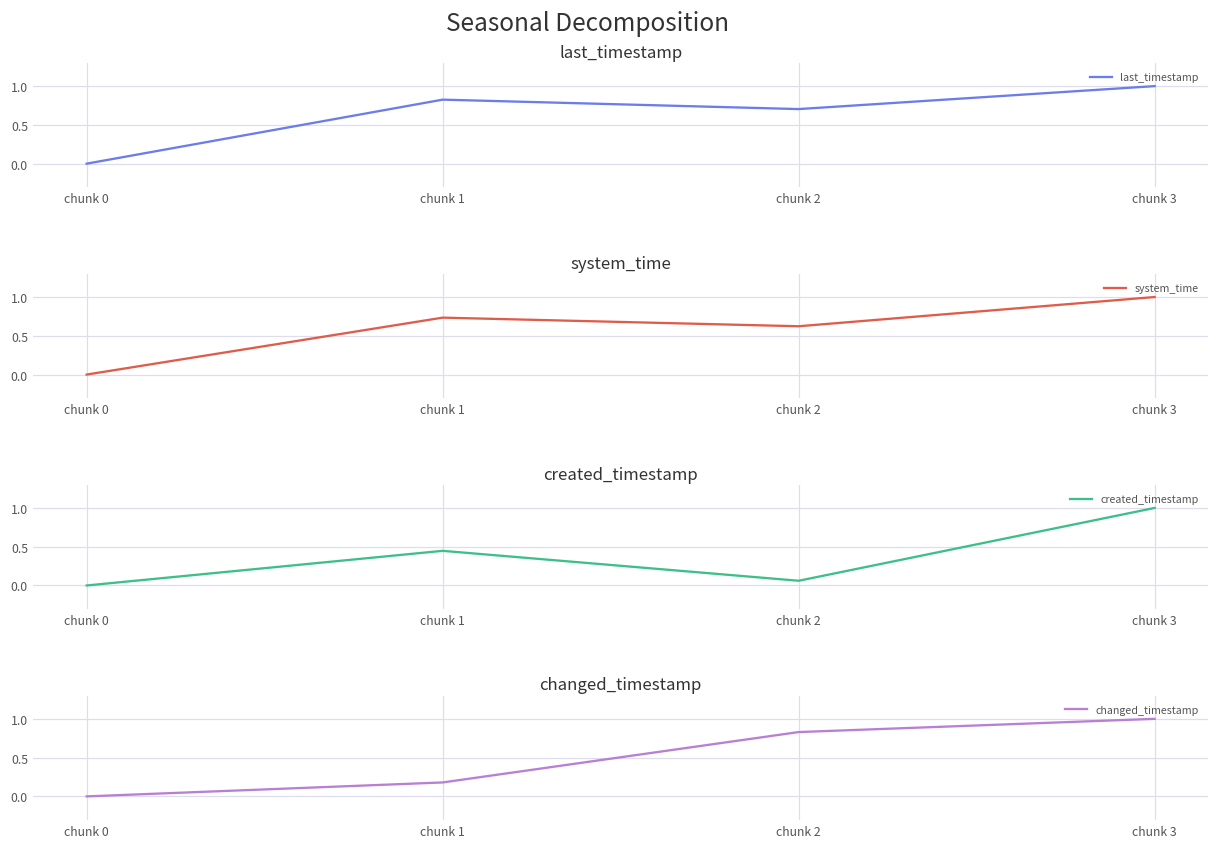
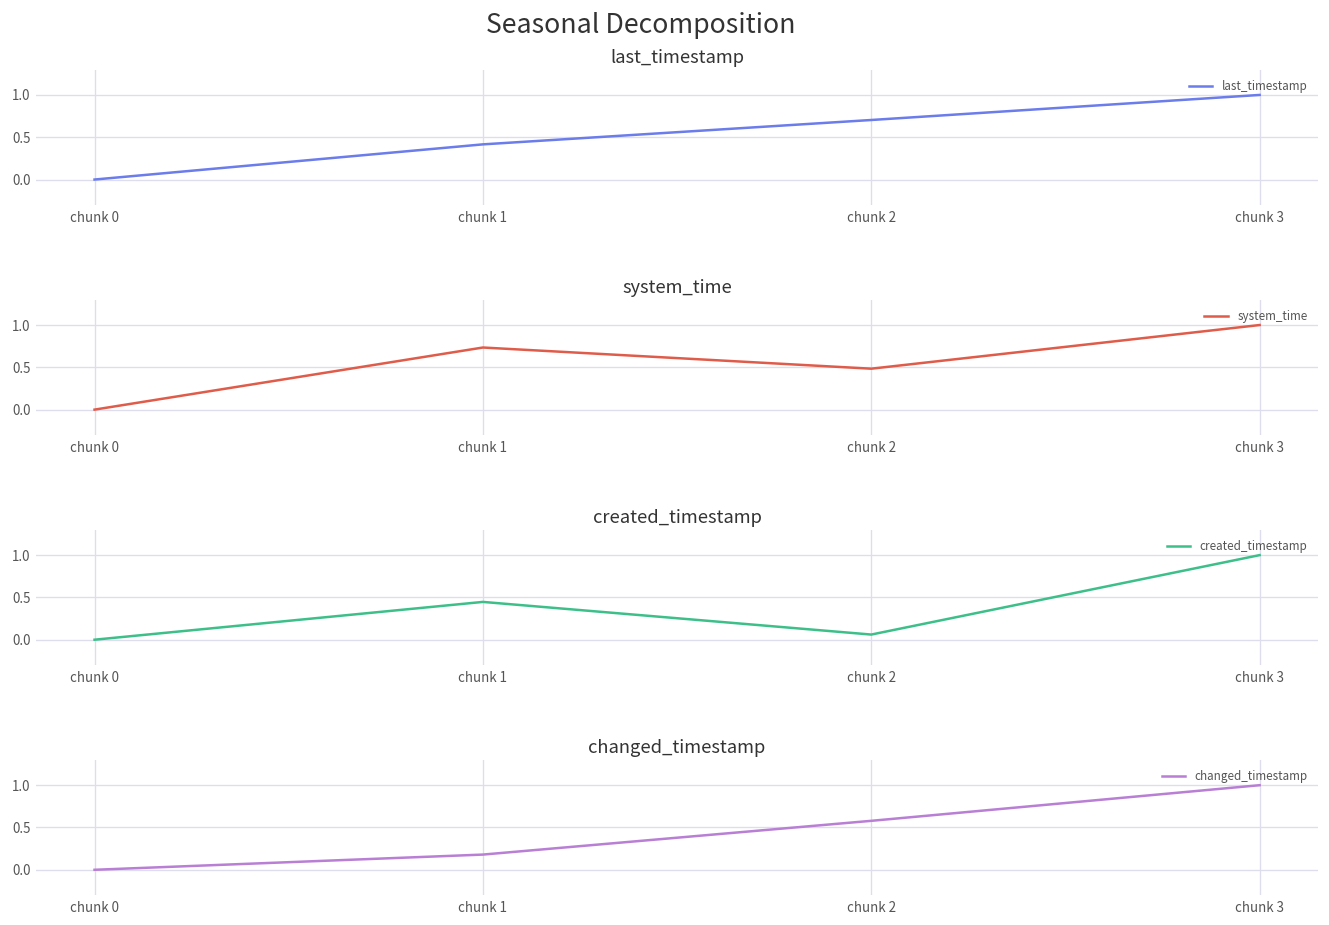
  {
    "last_timestamp": {
      "chunk 0": 0.0,
-     "chunk 1": 0.8,
+     "chunk 1": 0.4,
      "chunk 2": 0.7,
      "chunk 3": 1.0
    },
    "system_time": {
      "chunk 0": 0.0,
      "chunk 1": 0.7,
-     "chunk 2": 0.6,
+     "chunk 2": 0.5,
      "chunk 3": 1.0
    },
    "created_timestamp": {
      "chunk 0": 0.0,
      "chunk 1": 0.4,
      "chunk 2": 0.1,
      "chunk 3": 1.0
    },
    "changed_timestamp": {
      "chunk 0": 0.0,
      "chunk 1": 0.2,
-     "chunk 2": 0.8,
+     "chunk 2": 0.6,
      "chunk 3": 1.0
    }
  }
